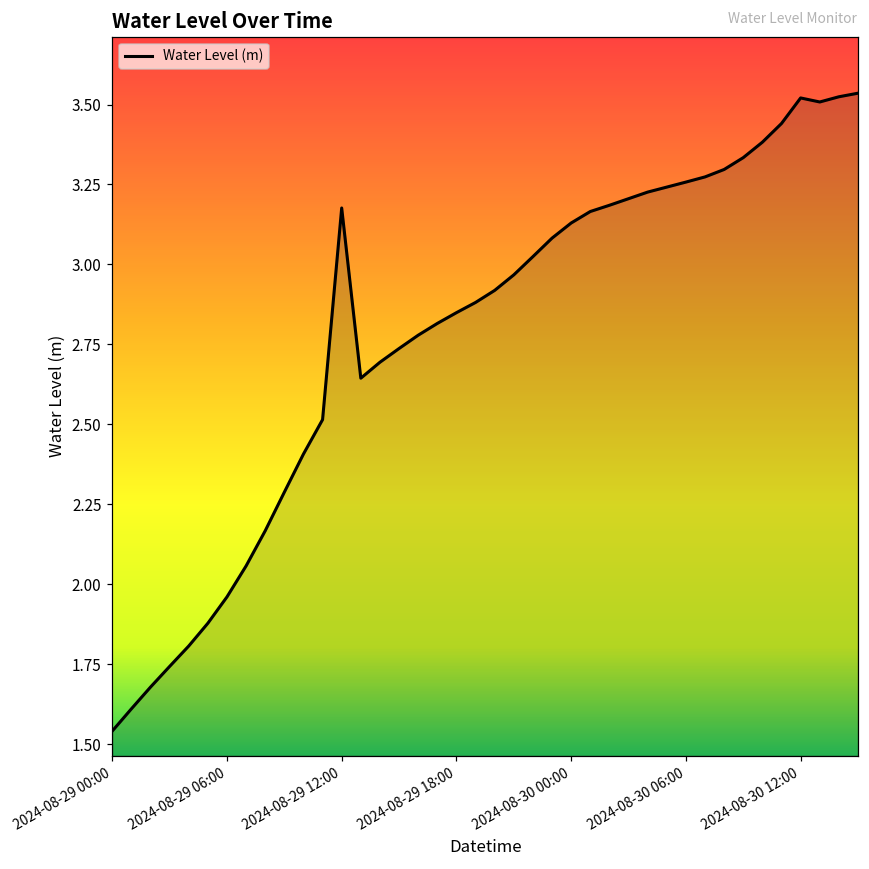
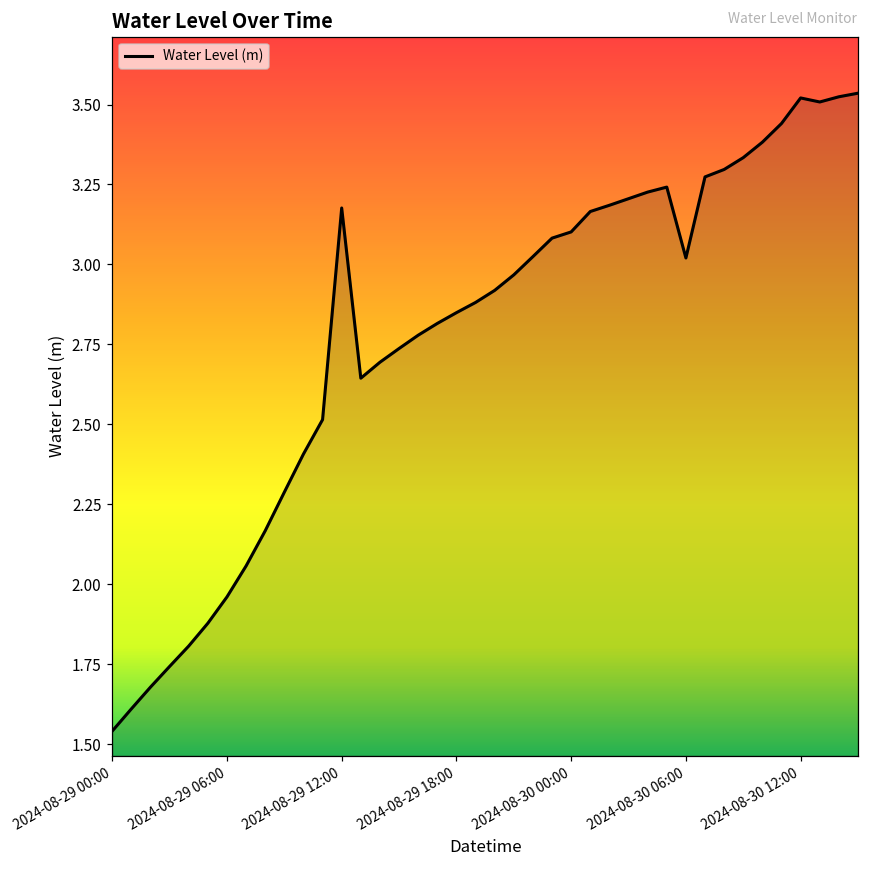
  {
    "2024-08-29 00:00": 1.54,
    "2024-08-29 06:00": 1.96,
    "2024-08-29 12:00": 3.18,
    "2024-08-29 18:00": 2.85,
-   "2024-08-30 00:00": 3.13,
-   "2024-08-30 06:00": 3.26,
+   "2024-08-30 00:00": 3.10,
+   "2024-08-30 06:00": 3.02,
    "2024-08-30 12:00": 3.52
  }
